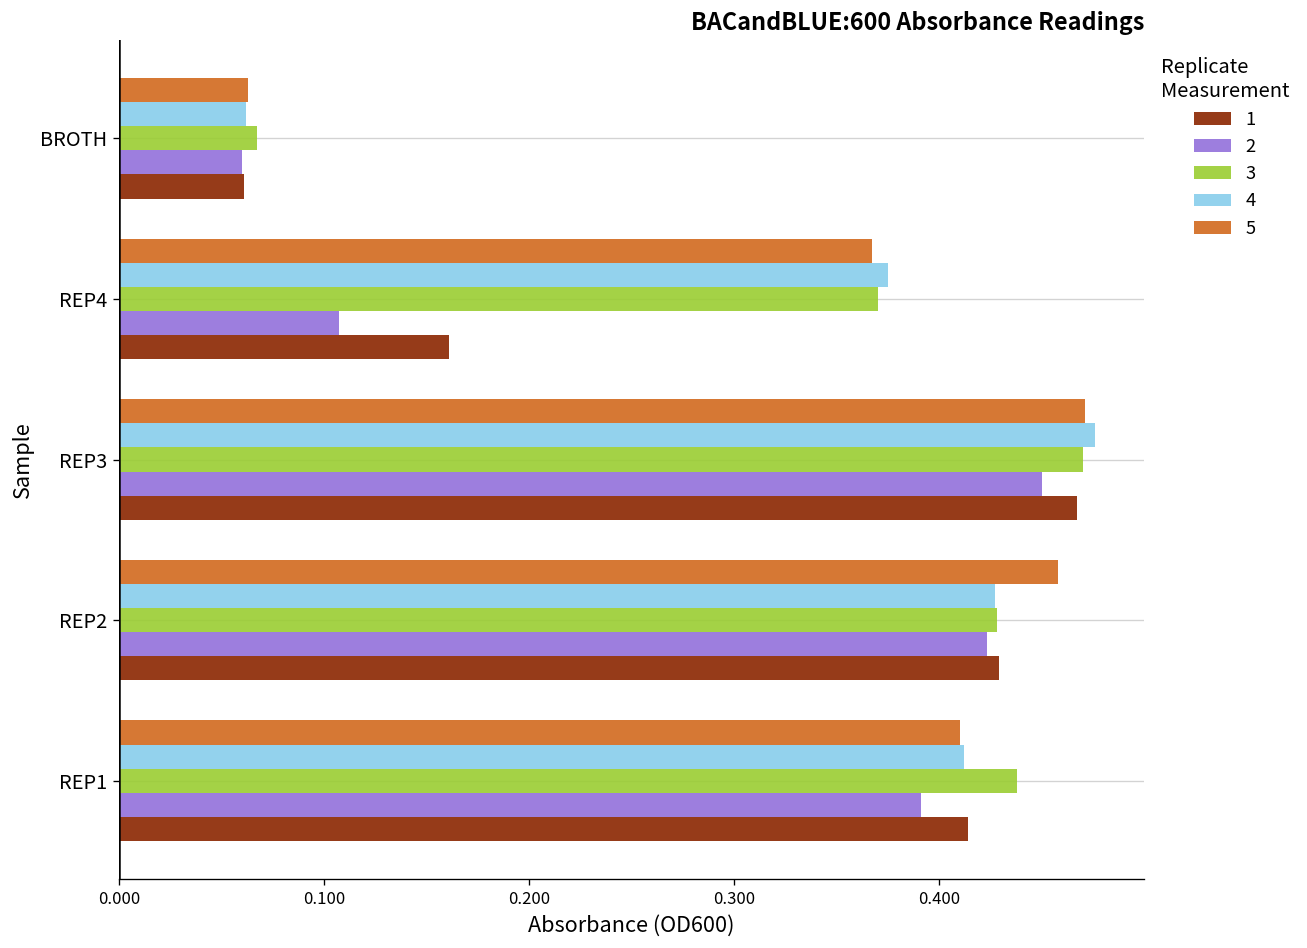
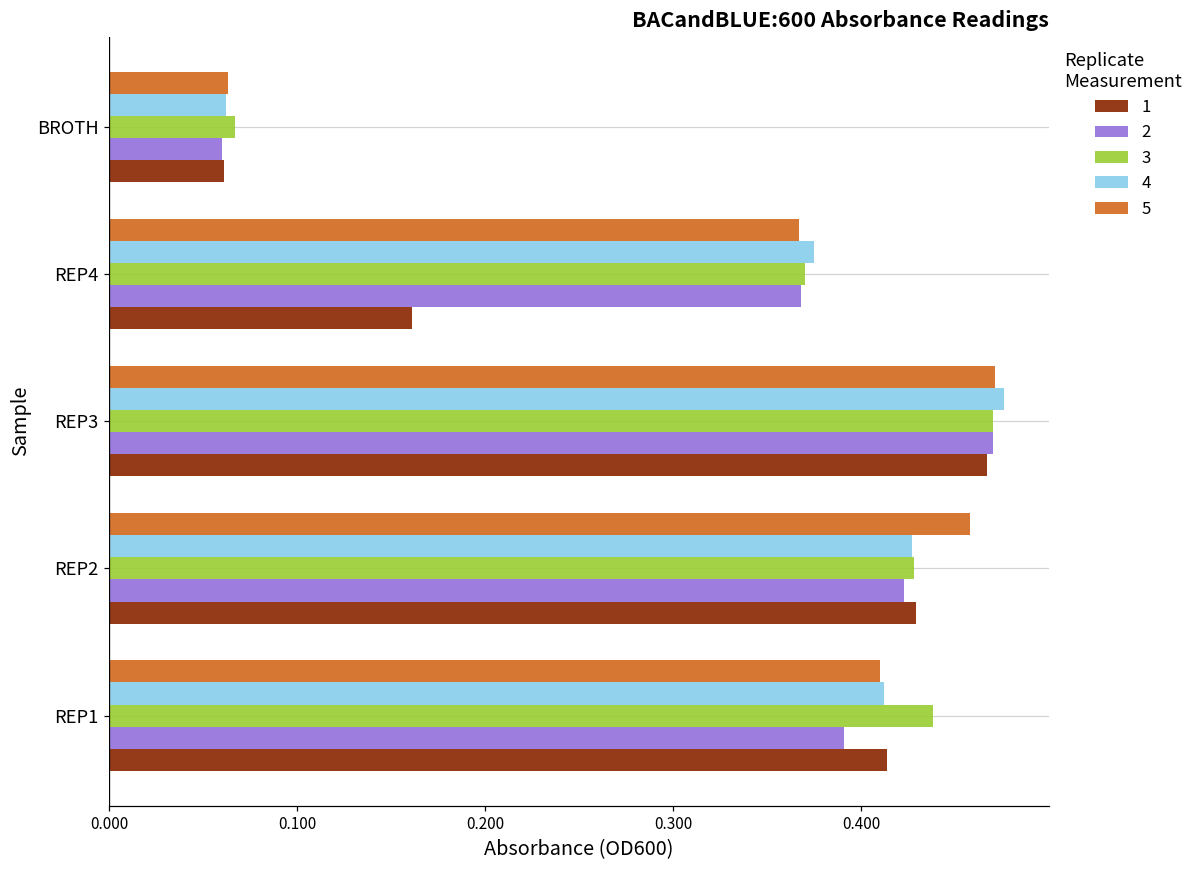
  {
    "1": {
      "BROTH": 0.061,
      "REP4": 0.161,
      "REP3": 0.467,
      "REP2": 0.429,
      "REP1": 0.414
    },
    "2": {
      "BROTH": 0.060,
-     "REP4": 0.107,
-     "REP3": 0.45,
+     "REP4": 0.368,
+     "REP3": 0.47,
      "REP2": 0.423,
      "REP1": 0.391
    },
    "3": {
      "BROTH": 0.067,
      "REP4": 0.370,
      "REP3": 0.470,
      "REP2": 0.428,
      "REP1": 0.438
    },
    "4": {
      "BROTH": 0.062,
      "REP4": 0.375,
      "REP3": 0.476,
      "REP2": 0.427,
      "REP1": 0.412
    },
    "5": {
      "BROTH": 0.063,
      "REP4": 0.367,
      "REP3": 0.471,
      "REP2": 0.458,
      "REP1": 0.410
    }
  }
